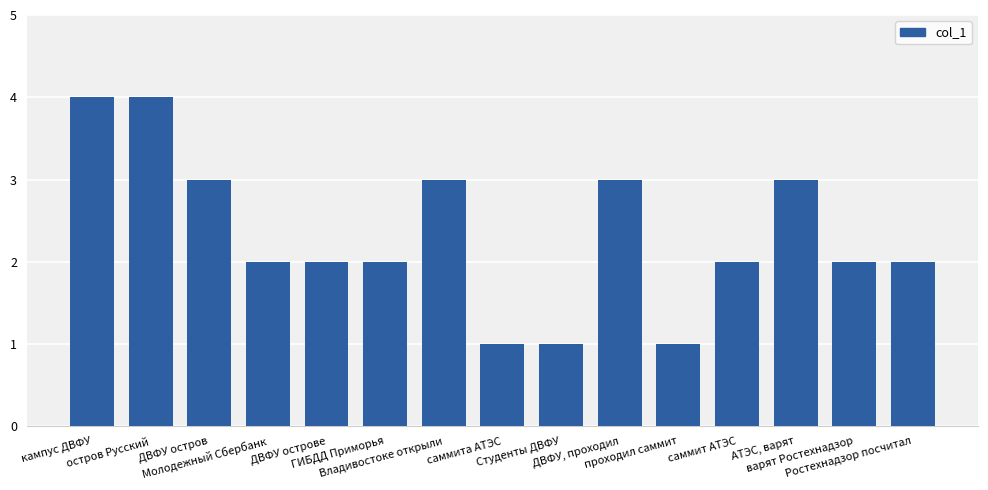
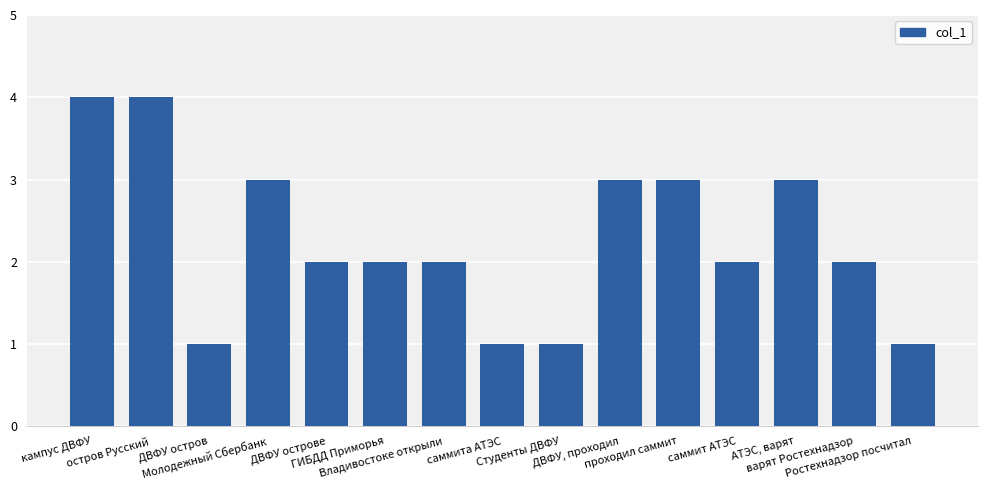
  {
    "кампус ДВФУ": 4,
    "остров Русский": 4,
-   "ДВФУ остров": 3,
-   "Молодежный Сбербанк": 2,
+   "ДВФУ остров": 1,
+   "Молодежный Сбербанк": 3,
    "ДВФУ острове": 2,
    "ГИБДД Приморья": 2,
-   "Владивостоке открыли": 3,
+   "Владивостоке открыли": 2,
    "саммита АТЭС": 1,
    "Студенты ДВФУ": 1,
    "ДВФУ, проходил": 3,
-   "проходил саммит": 1,
+   "проходил саммит": 3,
    "саммит АТЭС": 2,
    "АТЭС, варят": 3,
    "варят Ростехнадзор": 2,
-   "Ростехнадзор посчитал": 2
+   "Ростехнадзор посчитал": 1
  }
